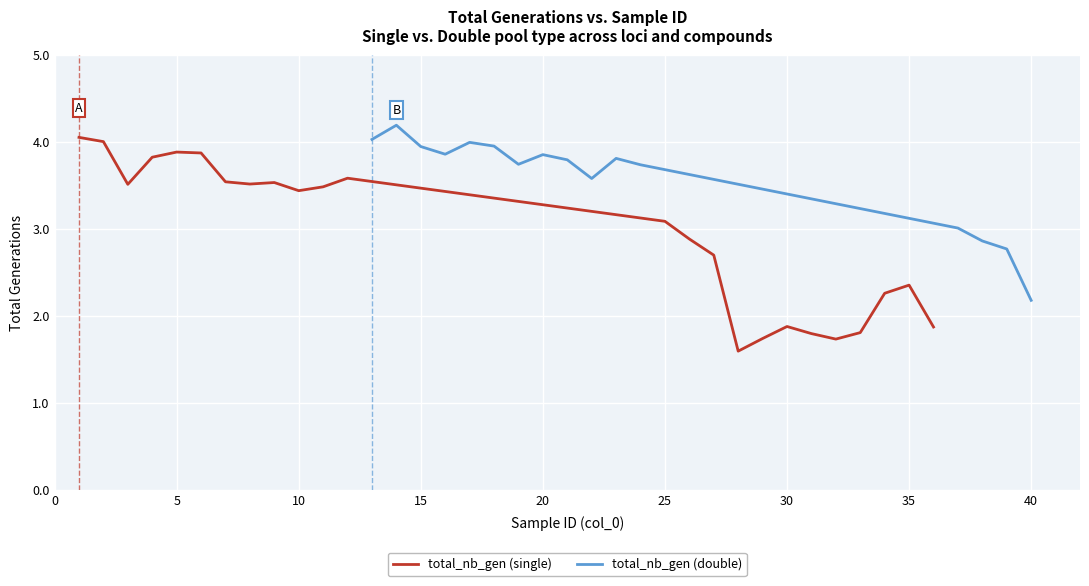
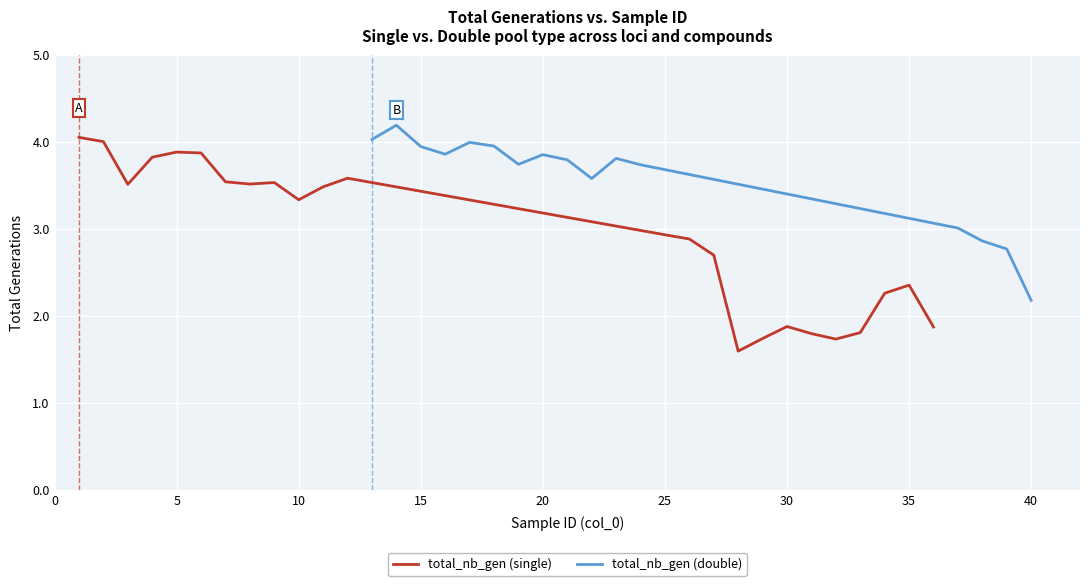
  {
    "total_nb_gen (single)": {
      "5": 3.9,
-     "10": 3.4,
-     "25": 3.1,
+     "10": 3.3,
+     "25": 2.9,
      "30": 1.9,
      "35": 2.4
    },
    "total_nb_gen (double)": {
      "15": 3.9,
      "20": 3.9,
      "40": 2.2
    }
  }
